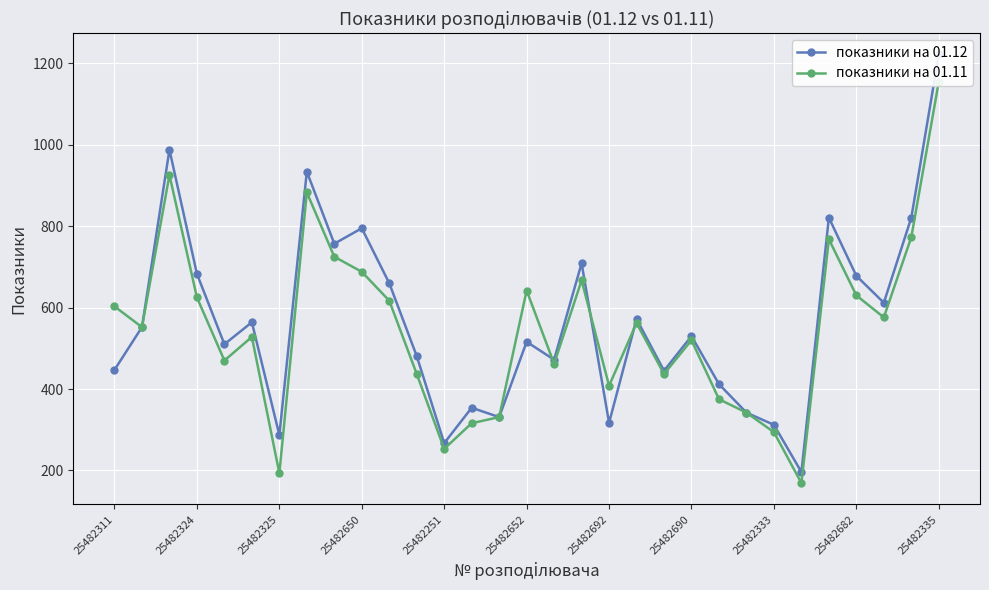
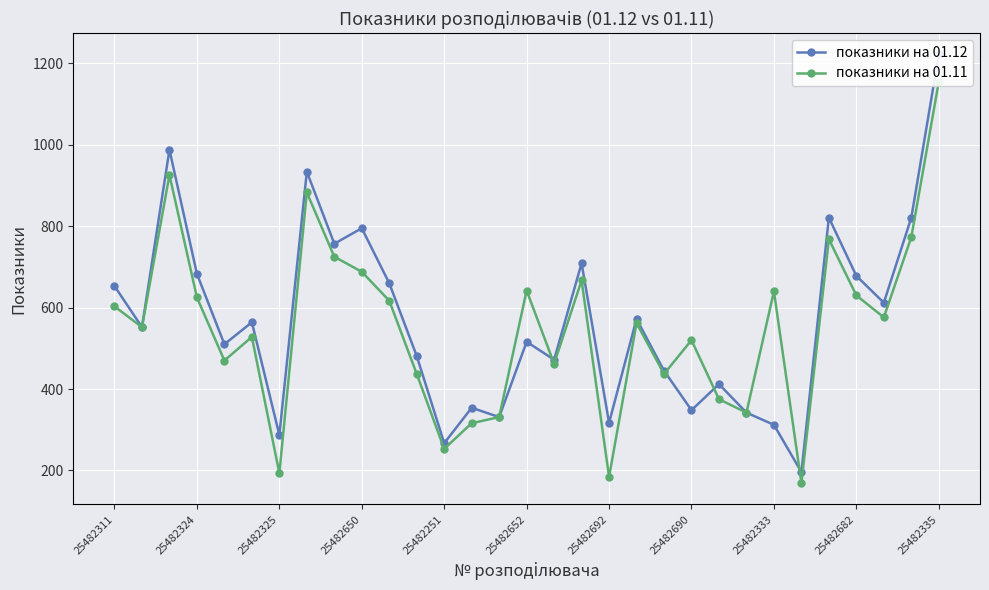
  {
    "показники на 01.12": {
-     "25482311": 450,
+     "25482311": 650,
      "25482324": 680,
      "25482325": 290,
      "25482650": 800,
      "25482251": 270,
      "25482652": 520,
      "25482692": 320,
-     "25482690": 530,
+     "25482690": 350,
      "25482333": 310,
      "25482682": 680
    },
    "показники на 01.11": {
      "25482311": 600,
      "25482324": 630,
      "25482325": 190,
      "25482650": 690,
      "25482251": 250,
      "25482652": 640,
-     "25482692": 410,
+     "25482692": 180,
      "25482690": 520,
-     "25482333": 290,
+     "25482333": 640,
      "25482682": 630
    }
  }
